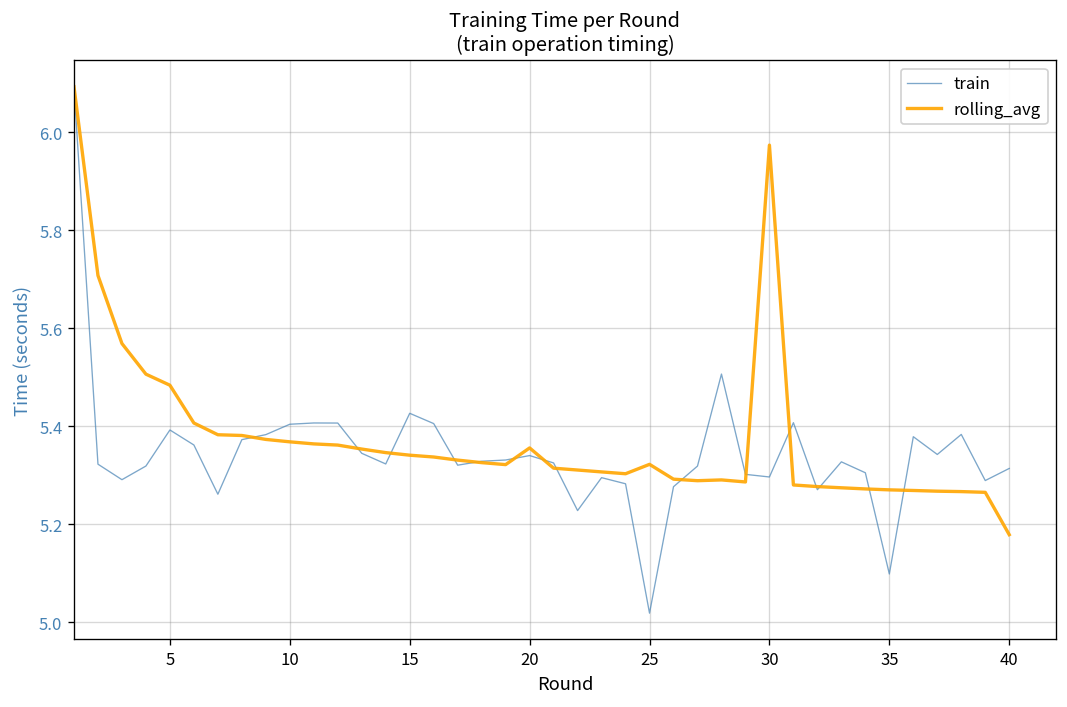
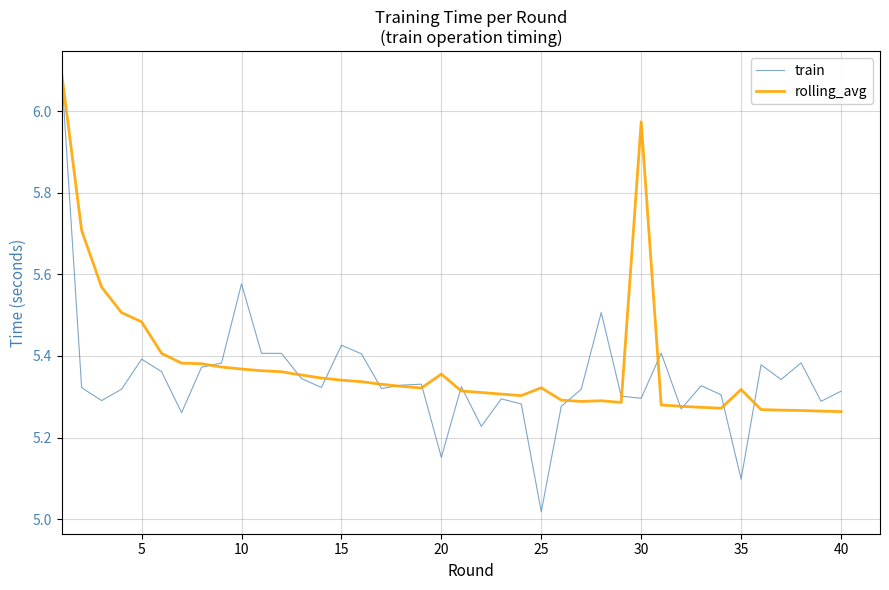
  {
    "train": {
      "5": 5.39,
-     "10": 5.40,
+     "10": 5.58,
      "15": 5.43,
-     "20": 5.34,
+     "20": 5.15,
      "25": 5.02,
      "30": 5.30,
      "35": 5.10,
      "40": 5.31
    },
    "rolling_avg": {
      "5": 5.48,
      "10": 5.37,
      "15": 5.34,
      "20": 5.36,
      "25": 5.32,
      "30": 5.97,
-     "35": 5.27,
-     "40": 5.18
+     "35": 5.32,
+     "40": 5.26
    }
  }
